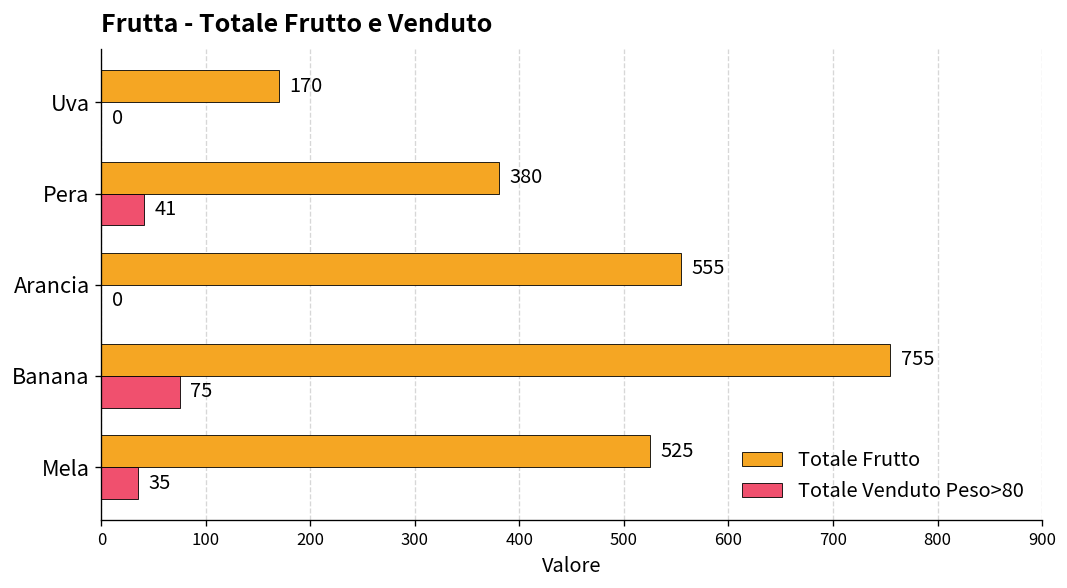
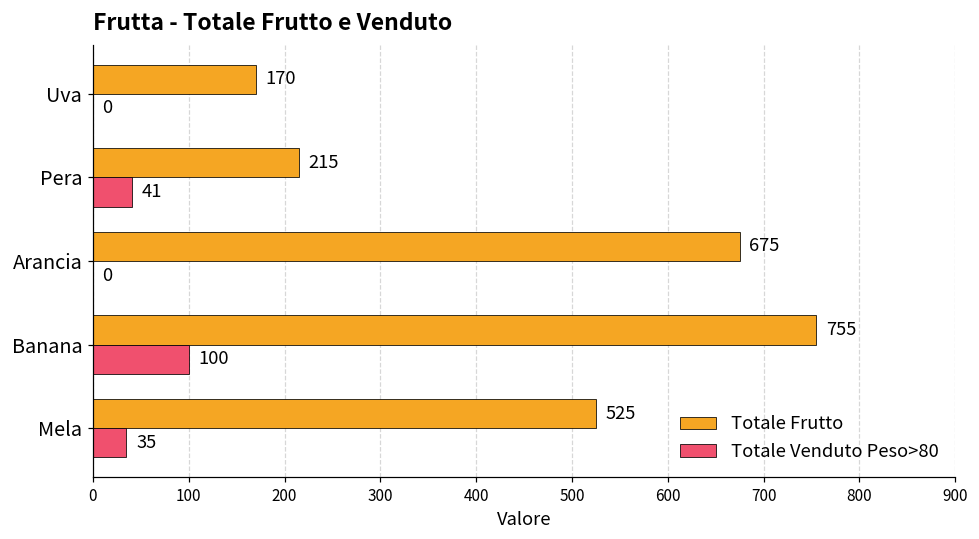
  {
    "Totale Frutto": {
      "Uva": 170,
-     "Pera": 380,
-     "Arancia": 555,
+     "Pera": 215,
+     "Arancia": 675,
      "Banana": 755,
      "Mela": 525
    },
    "Totale Venduto Peso>80": {
      "Uva": 0,
      "Pera": 41,
      "Arancia": 0,
-     "Banana": 75,
+     "Banana": 100,
      "Mela": 35
    }
  }
